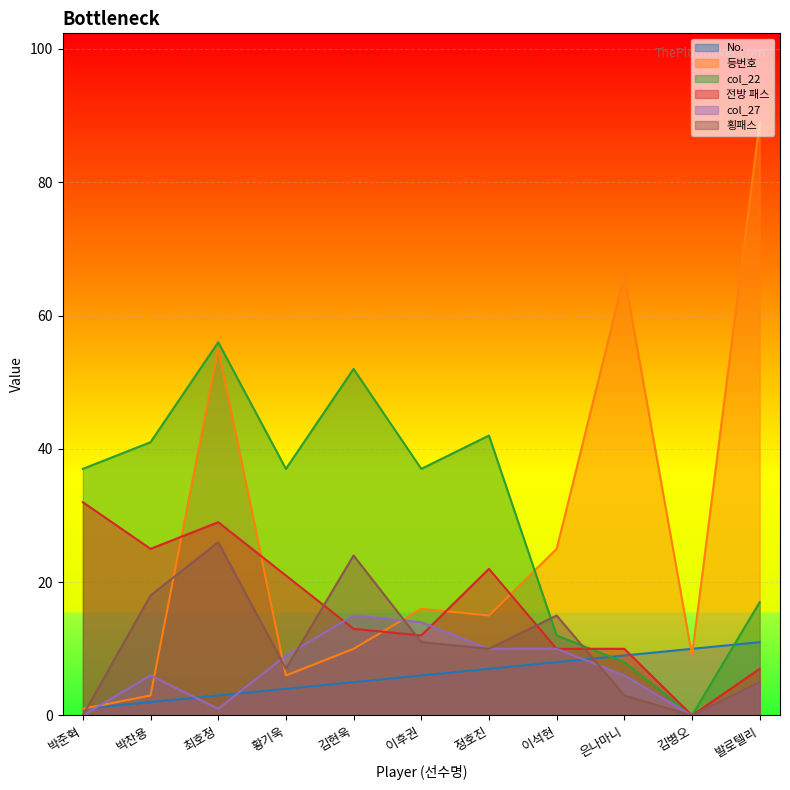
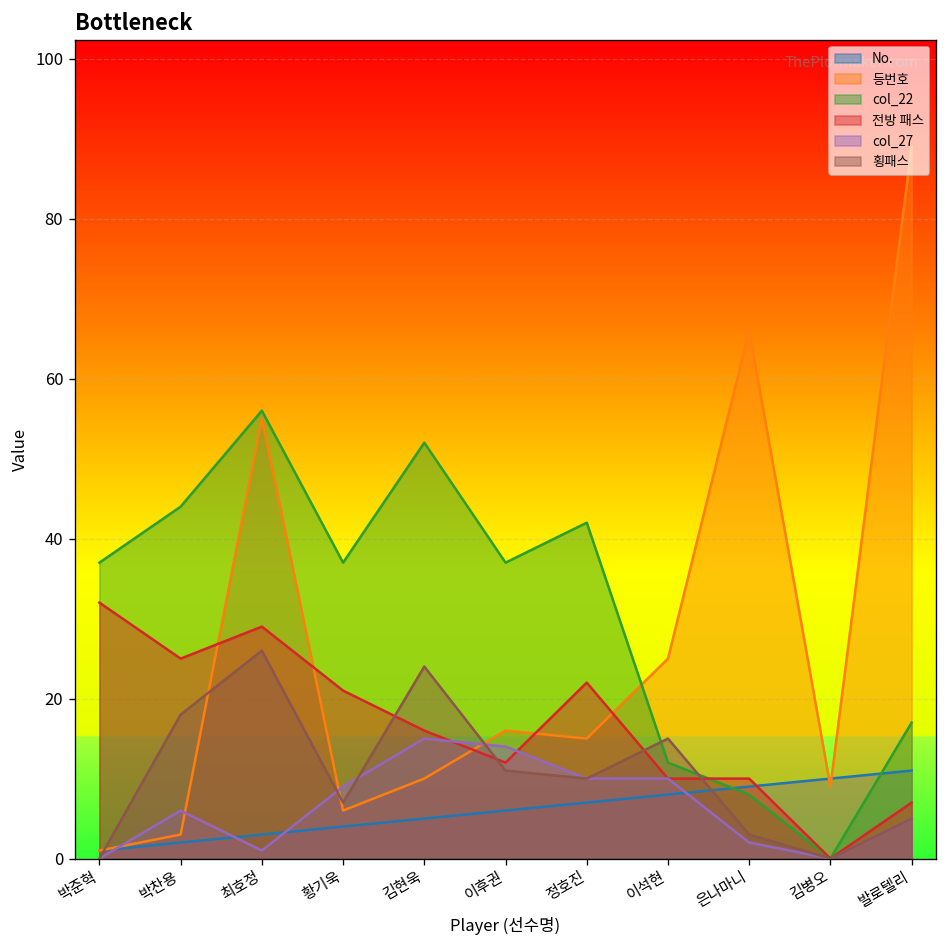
  {
    "No.": {
      "박찬용": 2,
      "최호정": 3,
      "황기욱": 4,
      "김현욱": 5,
      "이후권": 6,
      "정호진": 7,
      "이석현": 8,
      "은나마니": 9,
      "김병오": 10,
      "발로텔리": 11
    },
    "등번호": {
      "박찬용": 3,
      "최호정": 55,
      "황기욱": 6,
      "김현욱": 10,
      "이후권": 16,
      "정호진": 15,
      "이석현": 25,
      "은나마니": 66,
      "김병오": 9
    },
    "col_22": {
      "박준혁": 37,
-     "박찬용": 41,
+     "박찬용": 44,
      "최호정": 56,
      "황기욱": 37,
      "김현욱": 52,
      "이후권": 37,
      "정호진": 42,
      "이석현": 12,
      "은나마니": 8,
      "발로텔리": 17
    },
    "전방 패스": {
      "박준혁": 32,
      "박찬용": 25,
      "최호정": 29,
      "황기욱": 21,
-     "김현욱": 13,
+     "김현욱": 16,
      "이후권": 12,
      "정호진": 22,
      "은나마니": 10,
      "발로텔리": 7
    },
    "col_27": {
      "박찬용": 6,
      "최호정": 1,
      "황기욱": 9,
      "김현욱": 15,
      "이후권": 14,
-     "은나마니": 6
+     "은나마니": 2
    },
    "횡패스": {
      "박찬용": 18,
      "최호정": 26,
      "황기욱": 7,
      "김현욱": 24,
      "이후권": 11,
      "이석현": 15,
      "은나마니": 3
    }
  }
